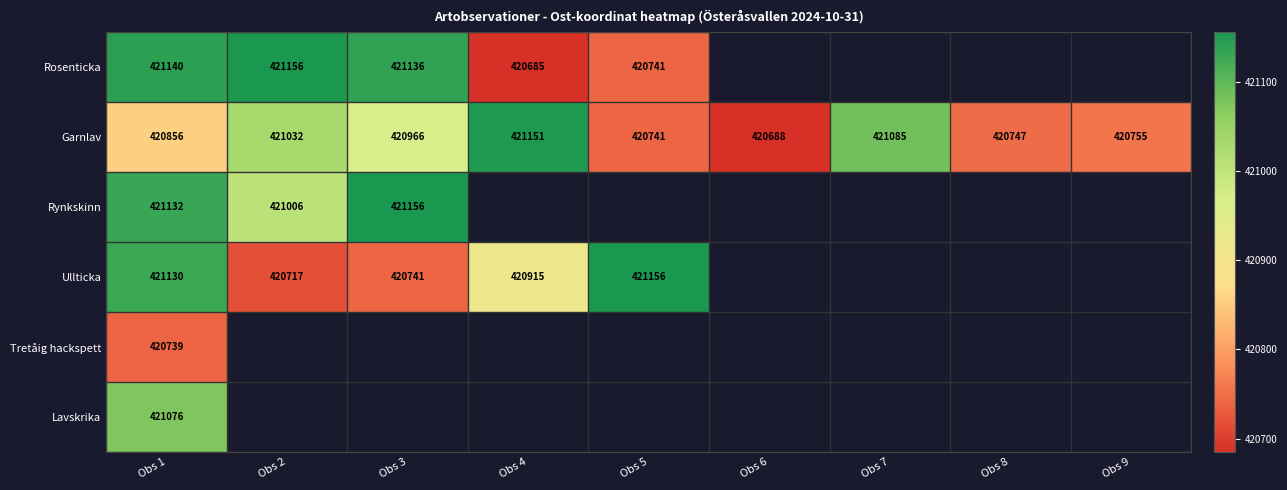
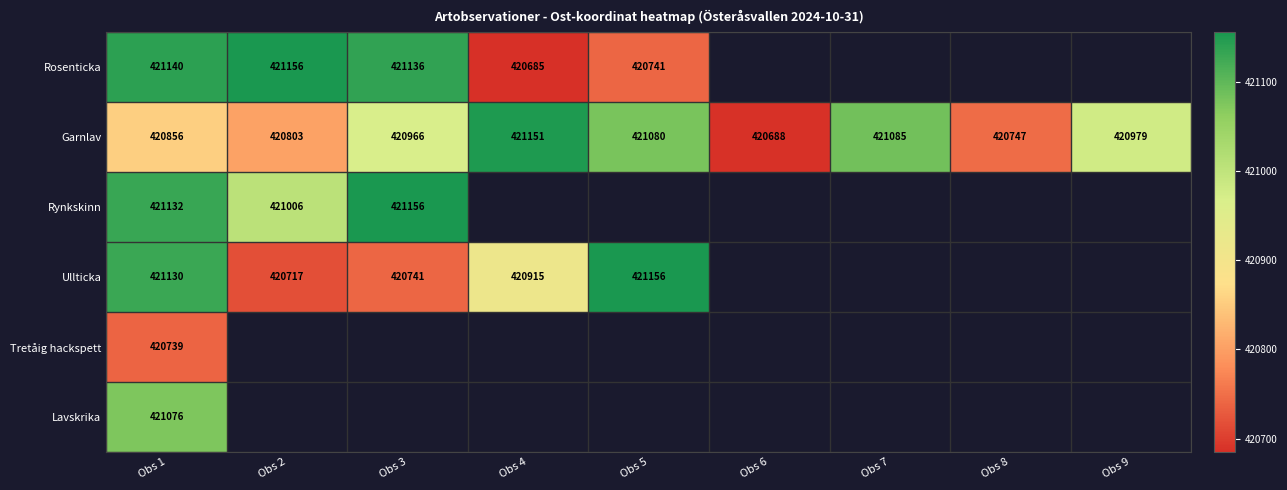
  {
    "Rosenticka": {
      "Obs 1": 421140,
      "Obs 2": 421156,
      "Obs 3": 421136,
      "Obs 4": 420685,
      "Obs 5": 420741
    },
    "Garnlav": {
      "Obs 1": 420856,
-     "Obs 2": 421032,
+     "Obs 2": 420803,
      "Obs 3": 420966,
      "Obs 4": 421151,
-     "Obs 5": 420741,
+     "Obs 5": 421080,
      "Obs 6": 420688,
      "Obs 7": 421085,
      "Obs 8": 420747,
-     "Obs 9": 420755
+     "Obs 9": 420979
    },
    "Rynkskinn": {
      "Obs 1": 421132,
      "Obs 2": 421006,
      "Obs 3": 421156
    },
    "Ullticka": {
      "Obs 1": 421130,
      "Obs 2": 420717,
      "Obs 3": 420741,
      "Obs 4": 420915,
      "Obs 5": 421156
    },
    "Tretåig hackspett": {
      "Obs 1": 420739
    },
    "Lavskrika": {
      "Obs 1": 421076
    }
  }
